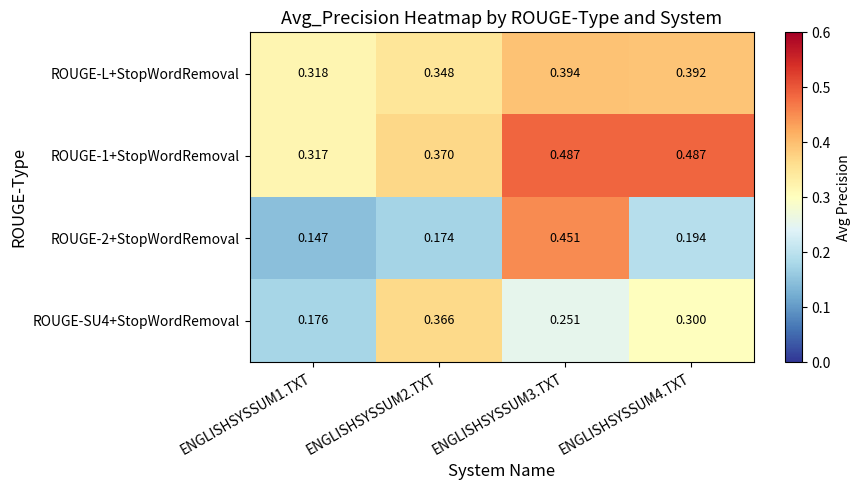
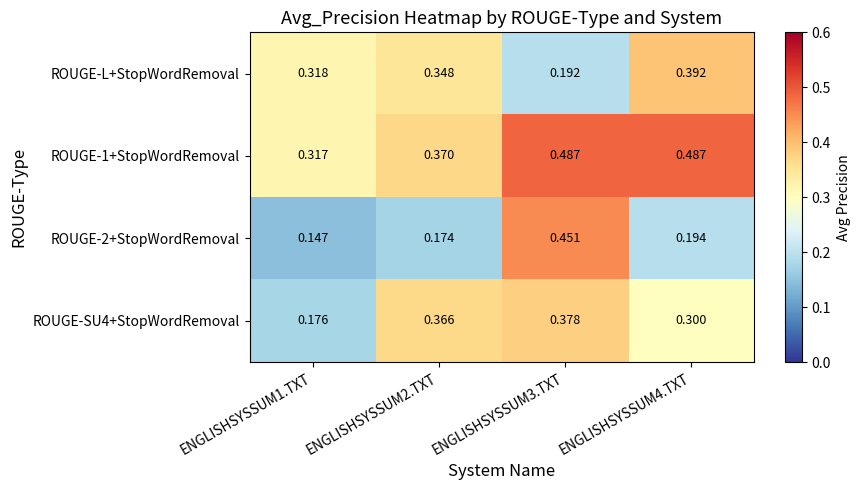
  {
    "ROUGE-L+StopWordRemoval": {
      "ENGLISHSYSSUM1.TXT": 0.318,
      "ENGLISHSYSSUM2.TXT": 0.348,
-     "ENGLISHSYSSUM3.TXT": 0.394,
+     "ENGLISHSYSSUM3.TXT": 0.192,
      "ENGLISHSYSSUM4.TXT": 0.392
    },
    "ROUGE-1+StopWordRemoval": {
      "ENGLISHSYSSUM1.TXT": 0.317,
      "ENGLISHSYSSUM2.TXT": 0.370,
      "ENGLISHSYSSUM3.TXT": 0.487,
      "ENGLISHSYSSUM4.TXT": 0.487
    },
    "ROUGE-2+StopWordRemoval": {
      "ENGLISHSYSSUM1.TXT": 0.147,
      "ENGLISHSYSSUM2.TXT": 0.174,
      "ENGLISHSYSSUM3.TXT": 0.451,
      "ENGLISHSYSSUM4.TXT": 0.194
    },
    "ROUGE-SU4+StopWordRemoval": {
      "ENGLISHSYSSUM1.TXT": 0.176,
      "ENGLISHSYSSUM2.TXT": 0.366,
-     "ENGLISHSYSSUM3.TXT": 0.251,
+     "ENGLISHSYSSUM3.TXT": 0.378,
      "ENGLISHSYSSUM4.TXT": 0.300
    }
  }
